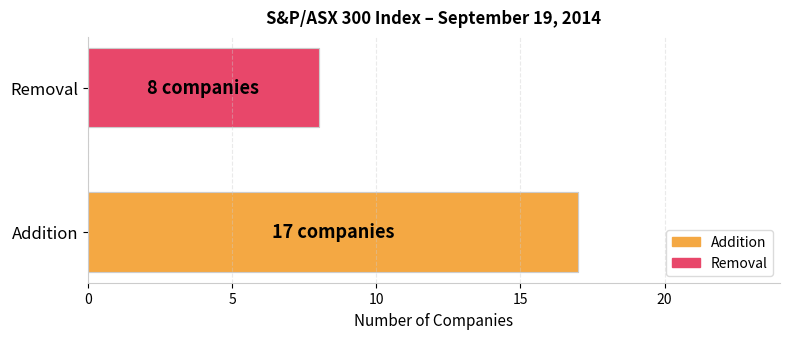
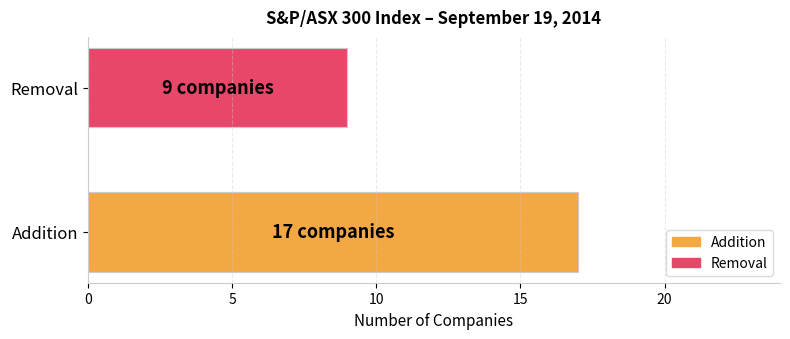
  {
    "Removal": {
-     "Removal": 8
+     "Removal": 9
    }
  }
